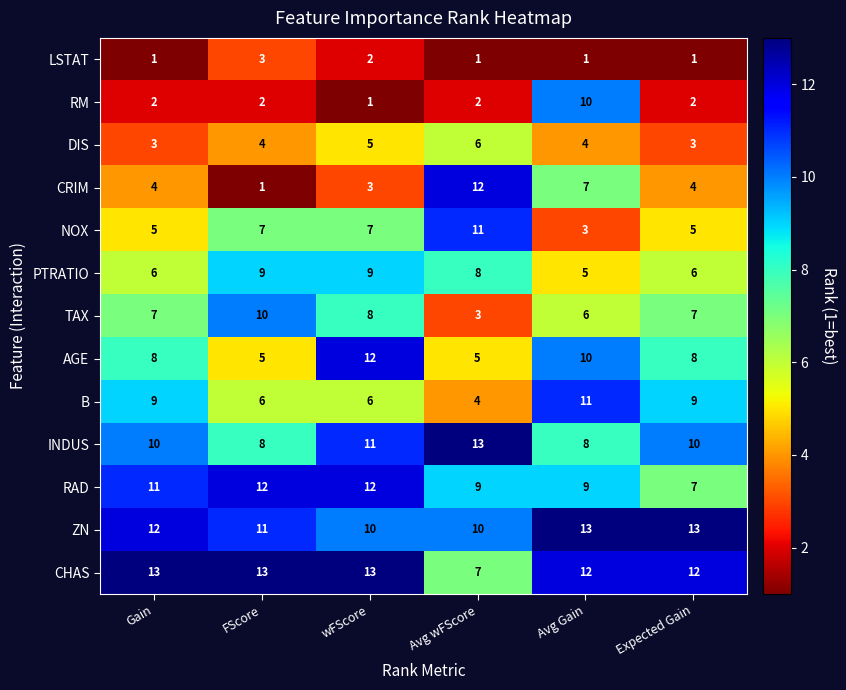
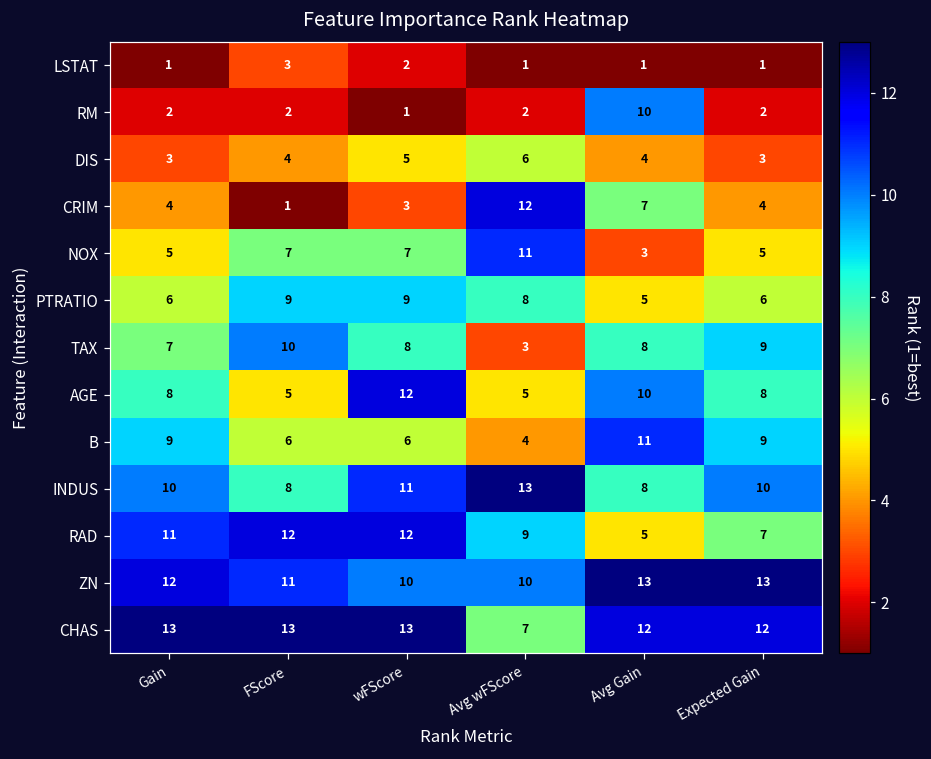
  {
    "LSTAT": {
      "Gain": 1,
      "FScore": 3,
      "wFScore": 2,
      "Avg wFScore": 1,
      "Avg Gain": 1,
      "Expected Gain": 1
    },
    "RM": {
      "Gain": 2,
      "FScore": 2,
      "wFScore": 1,
      "Avg wFScore": 2,
      "Avg Gain": 10,
      "Expected Gain": 2
    },
    "DIS": {
      "Gain": 3,
      "FScore": 4,
      "wFScore": 5,
      "Avg wFScore": 6,
      "Avg Gain": 4,
      "Expected Gain": 3
    },
    "CRIM": {
      "Gain": 4,
      "FScore": 1,
      "wFScore": 3,
      "Avg wFScore": 12,
      "Avg Gain": 7,
      "Expected Gain": 4
    },
    "NOX": {
      "Gain": 5,
      "FScore": 7,
      "wFScore": 7,
      "Avg wFScore": 11,
      "Avg Gain": 3,
      "Expected Gain": 5
    },
    "PTRATIO": {
      "Gain": 6,
      "FScore": 9,
      "wFScore": 9,
      "Avg wFScore": 8,
      "Avg Gain": 5,
      "Expected Gain": 6
    },
    "TAX": {
      "Gain": 7,
      "FScore": 10,
      "wFScore": 8,
      "Avg wFScore": 3,
-     "Avg Gain": 6,
-     "Expected Gain": 7
+     "Avg Gain": 8,
+     "Expected Gain": 9
    },
    "AGE": {
      "Gain": 8,
      "FScore": 5,
      "wFScore": 12,
      "Avg wFScore": 5,
      "Avg Gain": 10,
      "Expected Gain": 8
    },
    "B": {
      "Gain": 9,
      "FScore": 6,
      "wFScore": 6,
      "Avg wFScore": 4,
      "Avg Gain": 11,
      "Expected Gain": 9
    },
    "INDUS": {
      "Gain": 10,
      "FScore": 8,
      "wFScore": 11,
      "Avg wFScore": 13,
      "Avg Gain": 8,
      "Expected Gain": 10
    },
    "RAD": {
      "Gain": 11,
      "FScore": 12,
      "wFScore": 12,
      "Avg wFScore": 9,
-     "Avg Gain": 9,
+     "Avg Gain": 5,
      "Expected Gain": 7
    },
    "ZN": {
      "Gain": 12,
      "FScore": 11,
      "wFScore": 10,
      "Avg wFScore": 10,
      "Avg Gain": 13,
      "Expected Gain": 13
    },
    "CHAS": {
      "Gain": 13,
      "FScore": 13,
      "wFScore": 13,
      "Avg wFScore": 7,
      "Avg Gain": 12,
      "Expected Gain": 12
    }
  }
